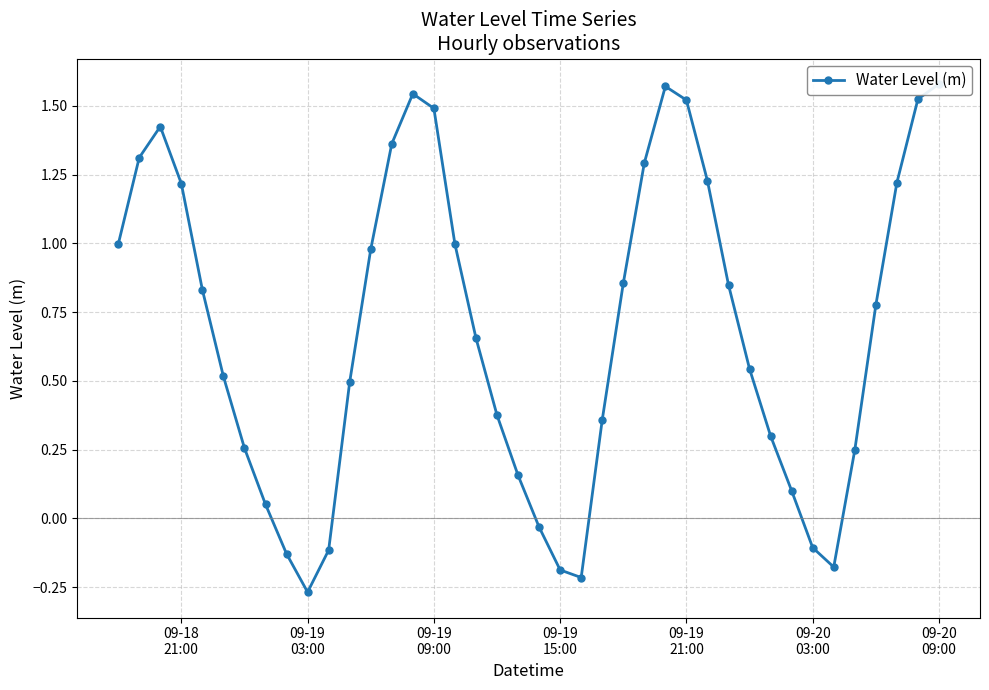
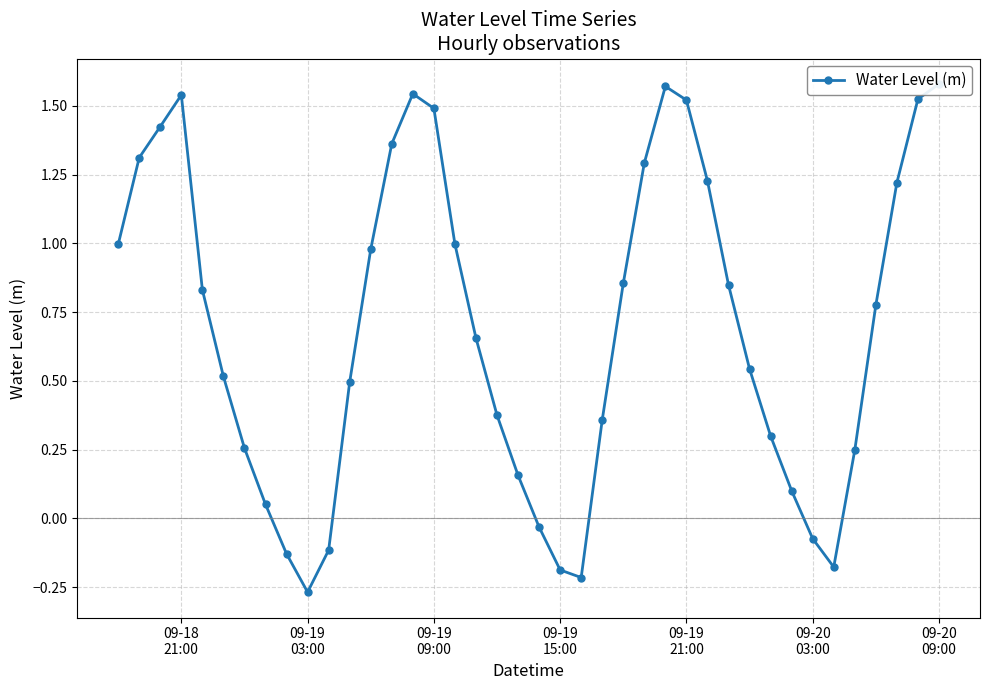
  {
-   "09-18 21:00": 1.22,
+   "09-18 21:00": 1.54,
    "09-19 03:00": -0.27,
    "09-19 09:00": 1.49,
    "09-19 15:00": -0.19,
    "09-19 21:00": 1.52,
-   "09-20 03:00": -0.11
+   "09-20 03:00": -0.07
  }
